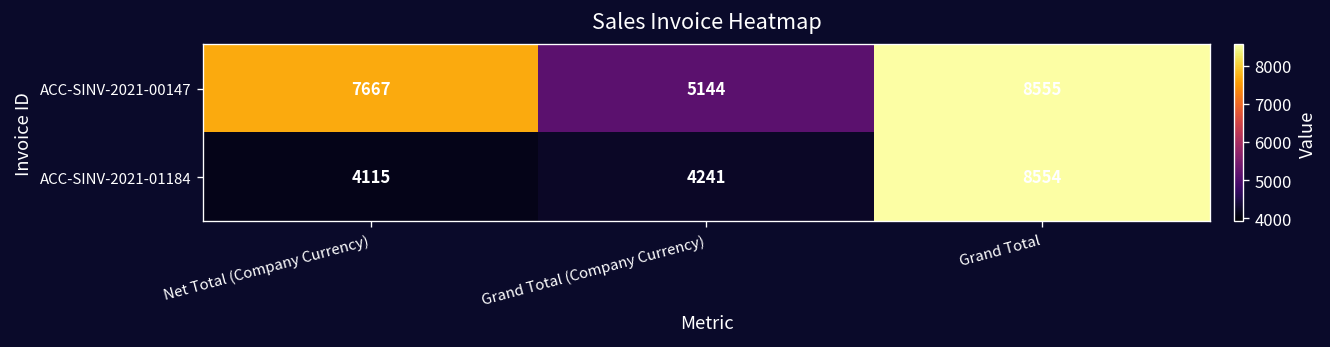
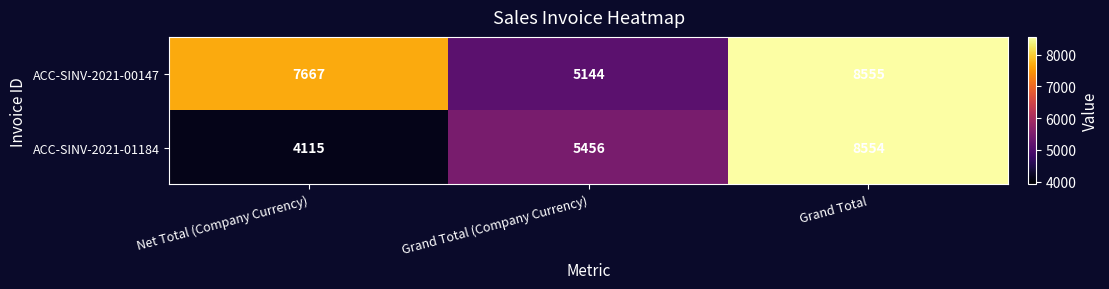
  {
    "ACC-SINV-2021-00147": {
      "Net Total (Company Currency)": 7667,
      "Grand Total (Company Currency)": 5144,
      "Grand Total": 8555
    },
    "ACC-SINV-2021-01184": {
      "Net Total (Company Currency)": 4115,
-     "Grand Total (Company Currency)": 4241,
+     "Grand Total (Company Currency)": 5456,
      "Grand Total": 8554
    }
  }
